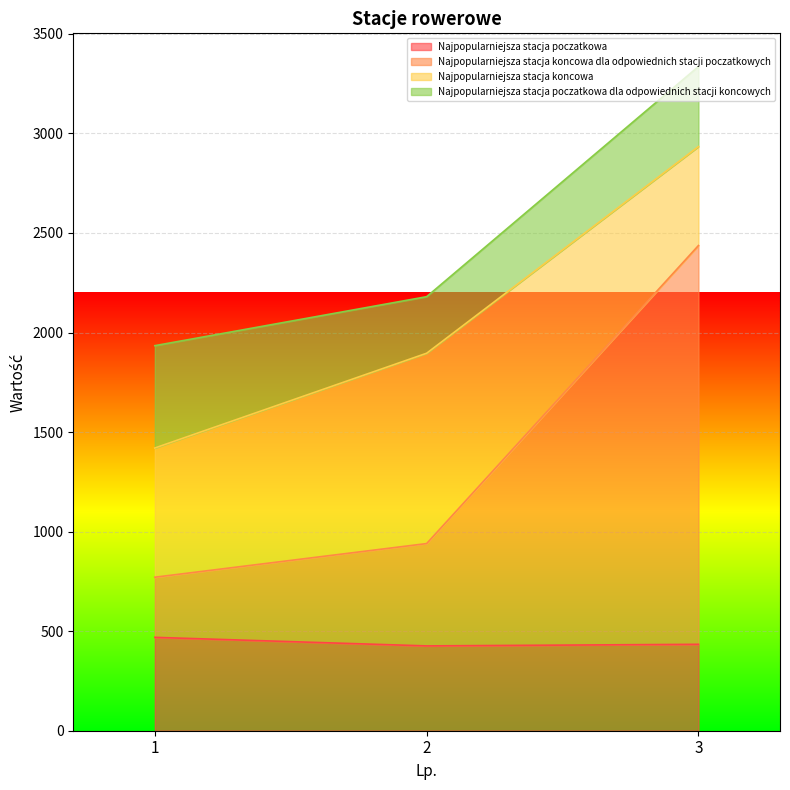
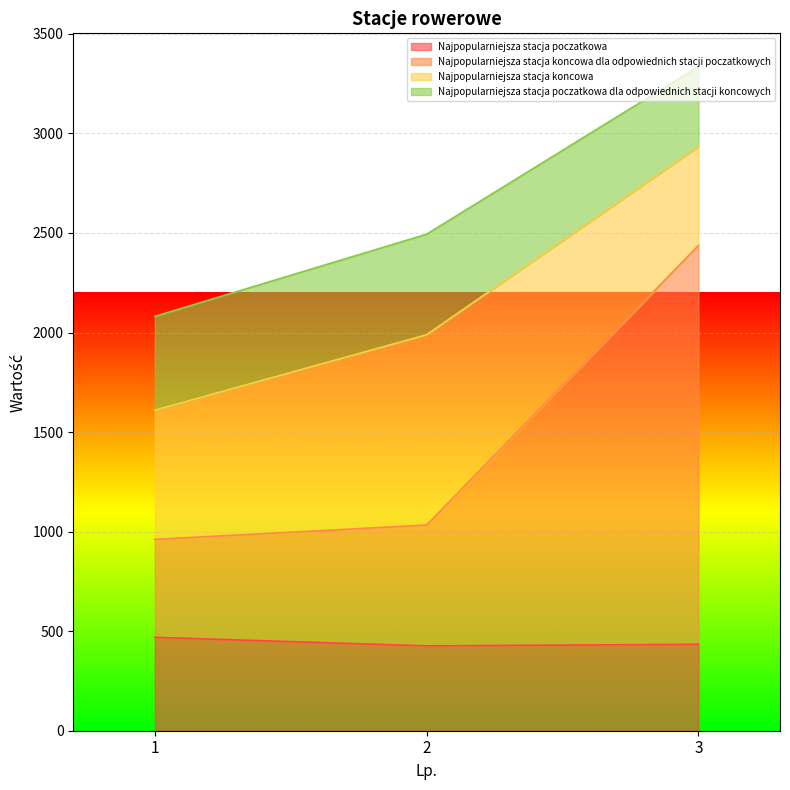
  {
    "Najpopularniejsza stacja poczatkowa": {
      "1": 470,
      "2": 430,
      "3": 430
    },
    "Najpopularniejsza stacja koncowa dla odpowiednich stacji poczatkowych": {
-     "1": 300,
-     "2": 510,
+     "1": 490,
+     "2": 610,
      "3": 2000
    },
    "Najpopularniejsza stacja koncowa": {
      "1": 650,
      "2": 960,
      "3": 500
    },
    "Najpopularniejsza stacja poczatkowa dla odpowiednich stacji koncowych": {
-     "1": 510,
-     "2": 280
+     "1": 470,
+     "2": 510
    }
  }
